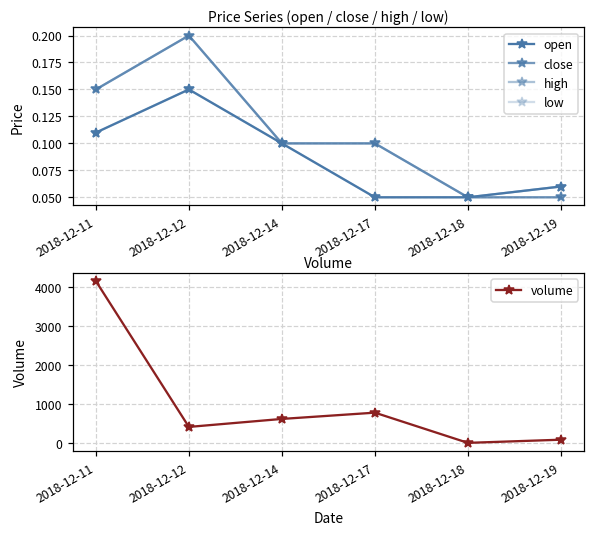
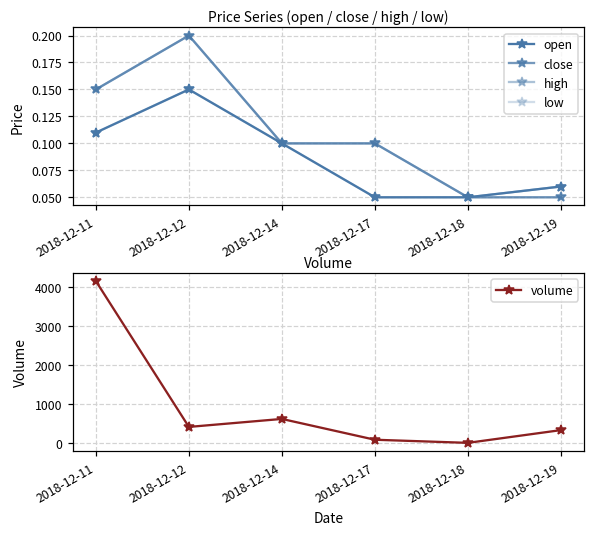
  {
    "Volume": {
      "2018-12-11": 4200,
      "2018-12-12": 400,
      "2018-12-14": 600,
-     "2018-12-17": 800,
+     "2018-12-17": 100,
      "2018-12-18": 0,
-     "2018-12-19": 100
+     "2018-12-19": 300
    }
  }
